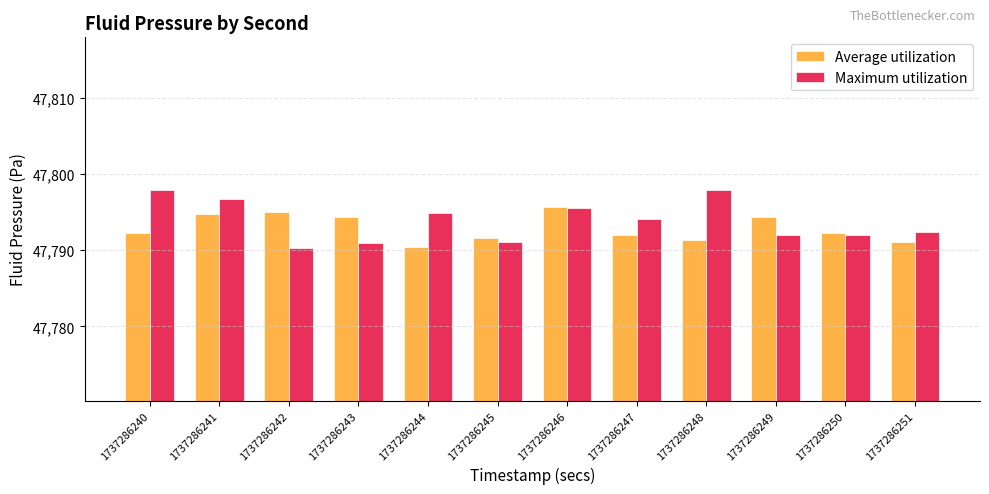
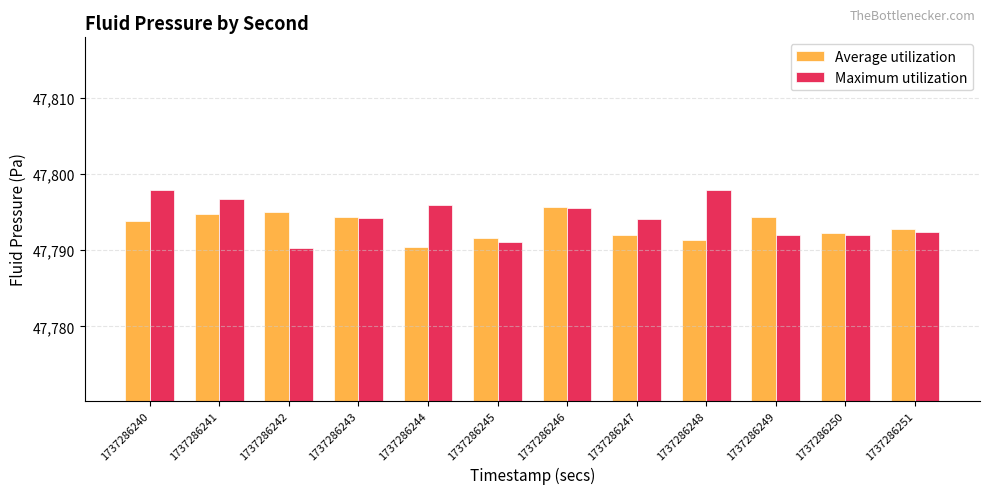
  {
    "Average utilization": {
-     "1737286240": "47,792",
+     "1737286240": "47,794",
      "1737286241": "47,795",
      "1737286242": "47,795",
      "1737286243": "47,794",
      "1737286244": "47,790",
      "1737286245": "47,792",
      "1737286246": "47,796",
      "1737286247": "47,792",
      "1737286248": "47,791",
      "1737286249": "47,794",
      "1737286250": "47,792",
-     "1737286251": "47,791"
+     "1737286251": "47,793"
    },
    "Maximum utilization": {
      "1737286240": "47,798",
      "1737286241": "47,797",
      "1737286242": "47,790",
-     "1737286243": "47,791",
-     "1737286244": "47,795",
+     "1737286243": "47,794",
+     "1737286244": "47,796",
      "1737286245": "47,791",
      "1737286246": "47,795",
      "1737286247": "47,794",
      "1737286248": "47,798",
      "1737286249": "47,792",
      "1737286250": "47,792",
      "1737286251": "47,792"
    }
  }
